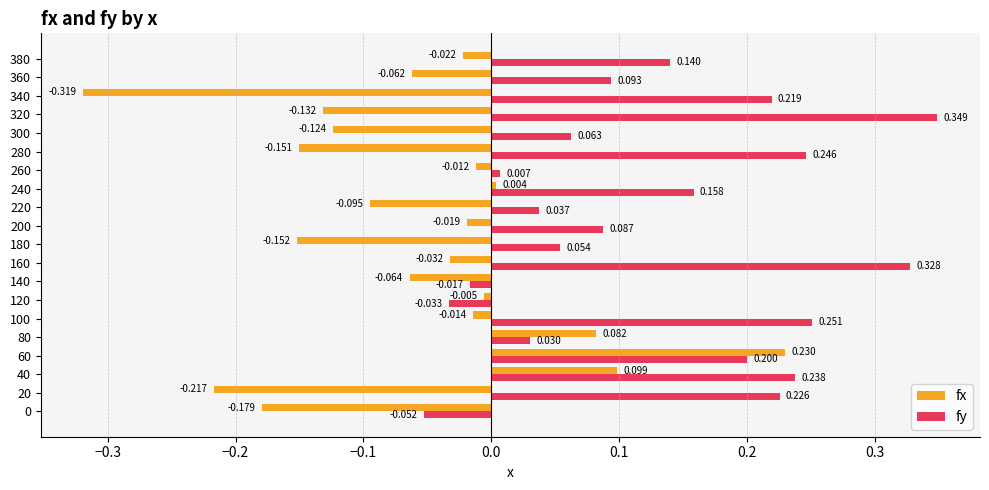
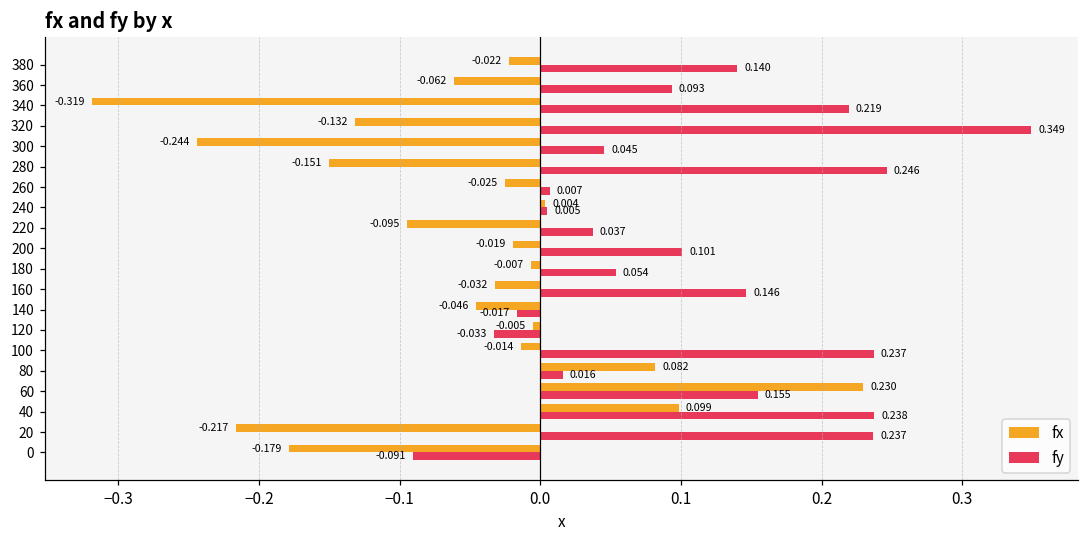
  {
    "fx": {
      "380": -0.022,
      "360": -0.062,
      "340": -0.319,
      "320": -0.132,
-     "300": -0.124,
+     "300": -0.244,
      "280": -0.151,
-     "260": -0.012,
+     "260": -0.025,
      "240": 0.004,
      "220": -0.095,
      "200": -0.019,
-     "180": -0.152,
+     "180": -0.007,
      "160": -0.032,
-     "140": -0.064,
+     "140": -0.046,
      "120": -0.005,
      "100": -0.014,
      "80": 0.082,
      "60": 0.230,
      "40": 0.099,
      "20": -0.217,
      "0": -0.179
    },
    "fy": {
      "380": 0.140,
      "360": 0.093,
      "340": 0.219,
      "320": 0.349,
-     "300": 0.063,
+     "300": 0.045,
      "280": 0.246,
      "260": 0.007,
-     "240": 0.158,
+     "240": 0.005,
      "220": 0.037,
-     "200": 0.087,
+     "200": 0.101,
      "180": 0.054,
-     "160": 0.328,
+     "160": 0.146,
      "140": -0.017,
      "120": -0.033,
-     "100": 0.251,
-     "80": 0.030,
-     "60": 0.200,
+     "100": 0.237,
+     "80": 0.016,
+     "60": 0.155,
      "40": 0.238,
-     "20": 0.226,
-     "0": -0.052
+     "20": 0.237,
+     "0": -0.091
    }
  }
